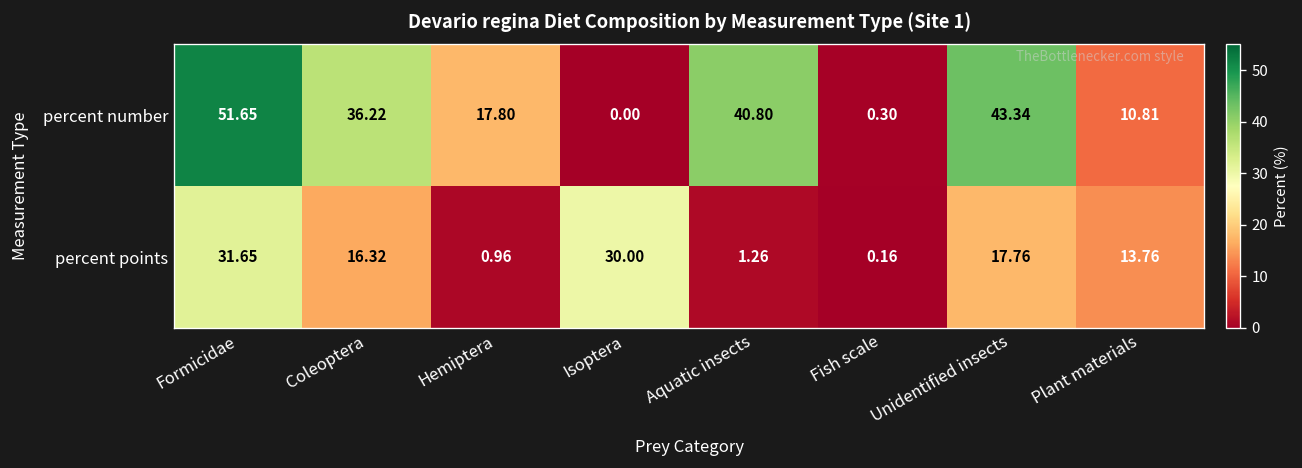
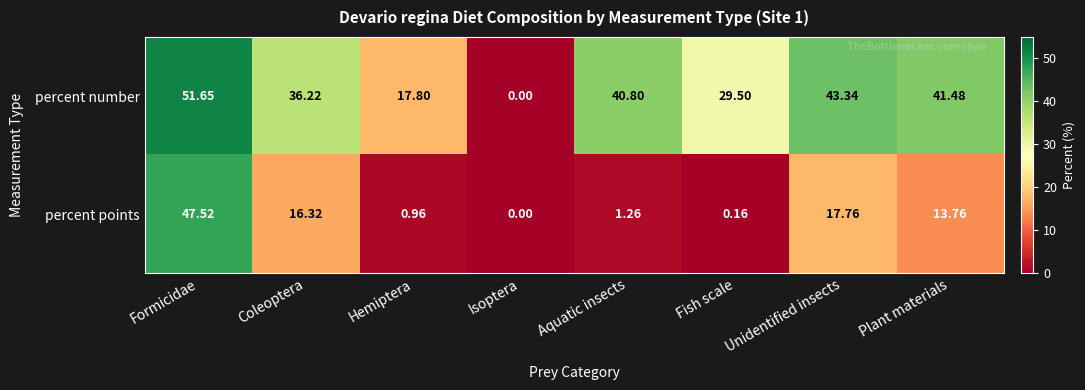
  {
    "percent number": {
      "Formicidae": 51.65,
      "Coleoptera": 36.22,
      "Hemiptera": 17.80,
      "Isoptera": 0.00,
      "Aquatic insects": 40.80,
-     "Fish scale": 0.30,
+     "Fish scale": 29.50,
      "Unidentified insects": 43.34,
-     "Plant materials": 10.81
+     "Plant materials": 41.48
    },
    "percent points": {
-     "Formicidae": 31.65,
+     "Formicidae": 47.52,
      "Coleoptera": 16.32,
      "Hemiptera": 0.96,
-     "Isoptera": 30.00,
+     "Isoptera": 0.00,
      "Aquatic insects": 1.26,
      "Fish scale": 0.16,
      "Unidentified insects": 17.76,
      "Plant materials": 13.76
    }
  }
